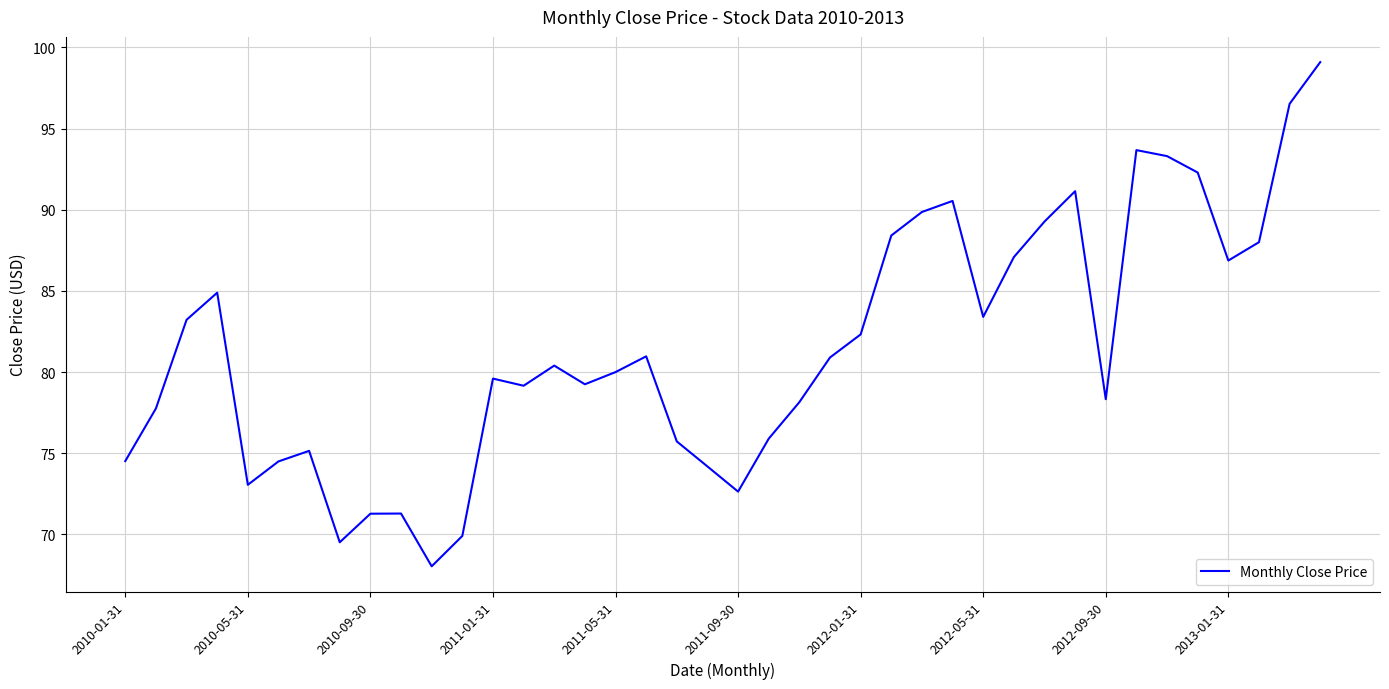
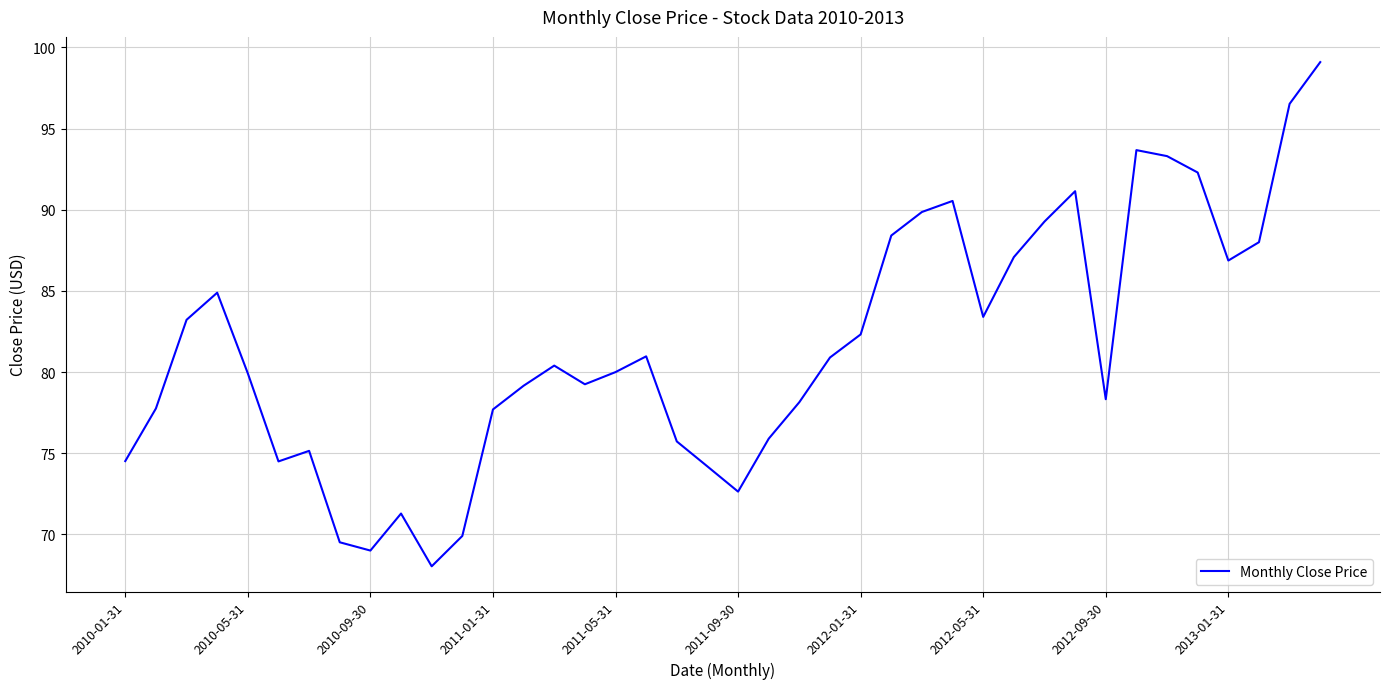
  {
    "2010-01-31": 74.5,
-   "2010-05-31": 73.1,
-   "2010-09-30": 71.3,
-   "2011-01-31": 79.6,
+   "2010-05-31": 79.9,
+   "2010-09-30": 69.0,
+   "2011-01-31": 77.7,
    "2011-05-31": 80.0,
    "2011-09-30": 72.6,
    "2012-01-31": 82.3,
    "2012-05-31": 83.4,
    "2012-09-30": 78.3,
    "2013-01-31": 86.9
  }
